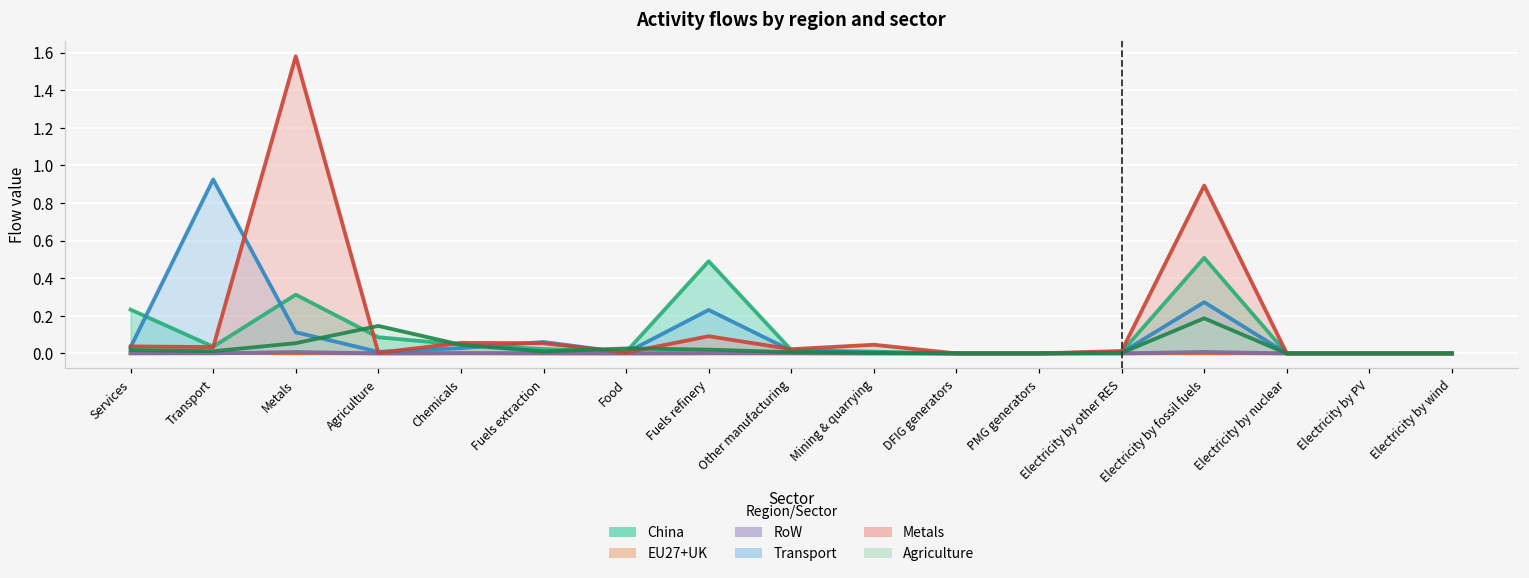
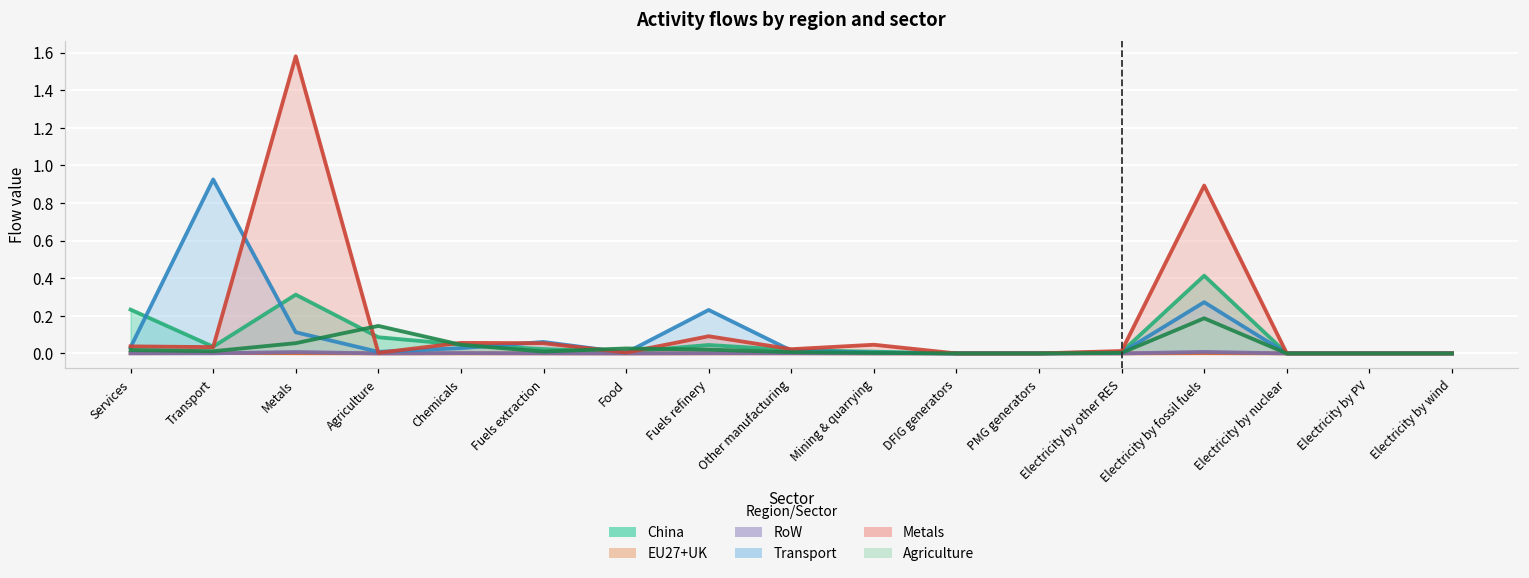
  {
    "China": {
      "Services": 0.23,
      "Metals": 0.31,
      "Agriculture": 0.09,
-     "Fuels refinery": 0.49,
-     "Electricity by fossil fuels": 0.51
+     "Fuels refinery": 0.04,
+     "Electricity by fossil fuels": 0.41
    }
  }
